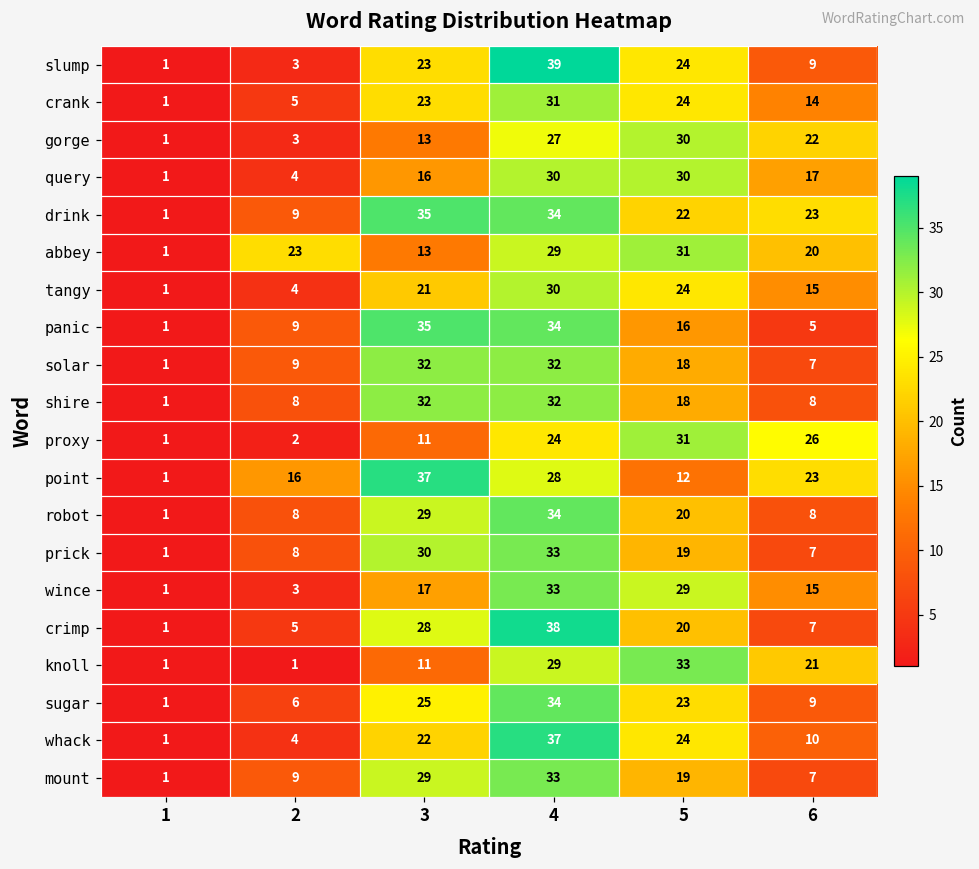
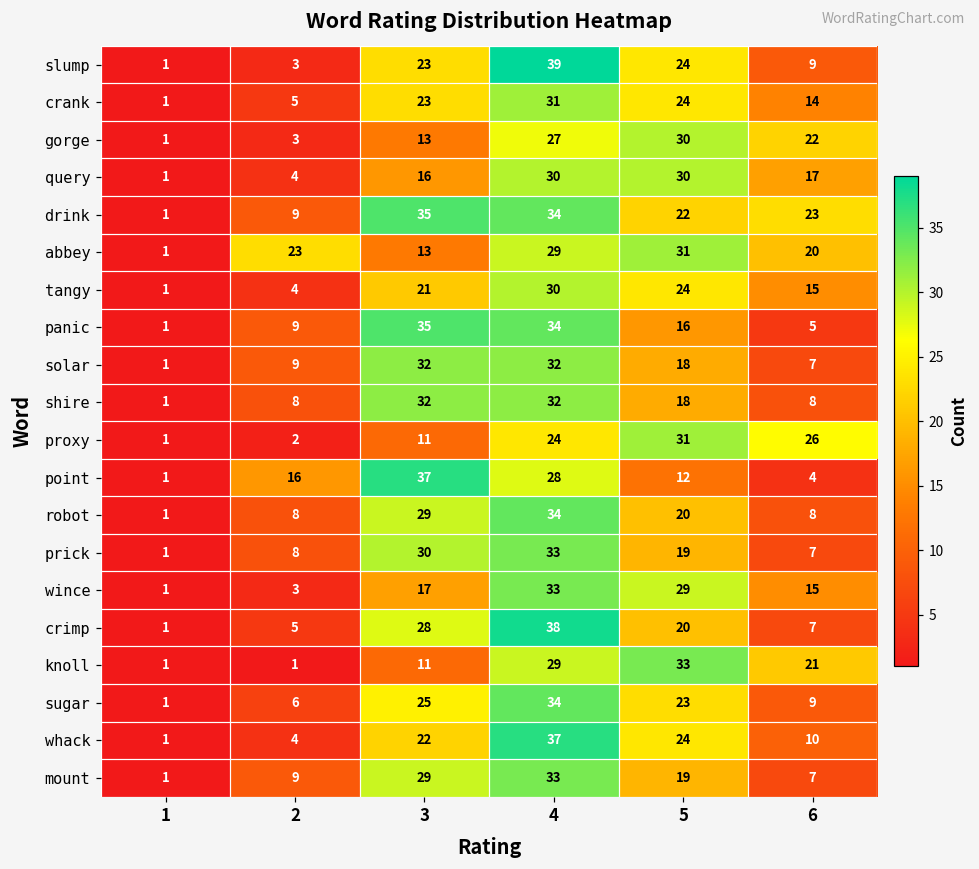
  {
    "slump": {
      "1": 1,
      "2": 3,
      "3": 23,
      "4": 39,
      "5": 24,
      "6": 9
    },
    "crank": {
      "1": 1,
      "2": 5,
      "3": 23,
      "4": 31,
      "5": 24,
      "6": 14
    },
    "gorge": {
      "1": 1,
      "2": 3,
      "3": 13,
      "4": 27,
      "5": 30,
      "6": 22
    },
    "query": {
      "1": 1,
      "2": 4,
      "3": 16,
      "4": 30,
      "5": 30,
      "6": 17
    },
    "drink": {
      "1": 1,
      "2": 9,
      "3": 35,
      "4": 34,
      "5": 22,
      "6": 23
    },
    "abbey": {
      "1": 1,
      "2": 23,
      "3": 13,
      "4": 29,
      "5": 31,
      "6": 20
    },
    "tangy": {
      "1": 1,
      "2": 4,
      "3": 21,
      "4": 30,
      "5": 24,
      "6": 15
    },
    "panic": {
      "1": 1,
      "2": 9,
      "3": 35,
      "4": 34,
      "5": 16,
      "6": 5
    },
    "solar": {
      "1": 1,
      "2": 9,
      "3": 32,
      "4": 32,
      "5": 18,
      "6": 7
    },
    "shire": {
      "1": 1,
      "2": 8,
      "3": 32,
      "4": 32,
      "5": 18,
      "6": 8
    },
    "proxy": {
      "1": 1,
      "2": 2,
      "3": 11,
      "4": 24,
      "5": 31,
      "6": 26
    },
    "point": {
      "1": 1,
      "2": 16,
      "3": 37,
      "4": 28,
      "5": 12,
-     "6": 23
+     "6": 4
    },
    "robot": {
      "1": 1,
      "2": 8,
      "3": 29,
      "4": 34,
      "5": 20,
      "6": 8
    },
    "prick": {
      "1": 1,
      "2": 8,
      "3": 30,
      "4": 33,
      "5": 19,
      "6": 7
    },
    "wince": {
      "1": 1,
      "2": 3,
      "3": 17,
      "4": 33,
      "5": 29,
      "6": 15
    },
    "crimp": {
      "1": 1,
      "2": 5,
      "3": 28,
      "4": 38,
      "5": 20,
      "6": 7
    },
    "knoll": {
      "1": 1,
      "2": 1,
      "3": 11,
      "4": 29,
      "5": 33,
      "6": 21
    },
    "sugar": {
      "1": 1,
      "2": 6,
      "3": 25,
      "4": 34,
      "5": 23,
      "6": 9
    },
    "whack": {
      "1": 1,
      "2": 4,
      "3": 22,
      "4": 37,
      "5": 24,
      "6": 10
    },
    "mount": {
      "1": 1,
      "2": 9,
      "3": 29,
      "4": 33,
      "5": 19,
      "6": 7
    }
  }
